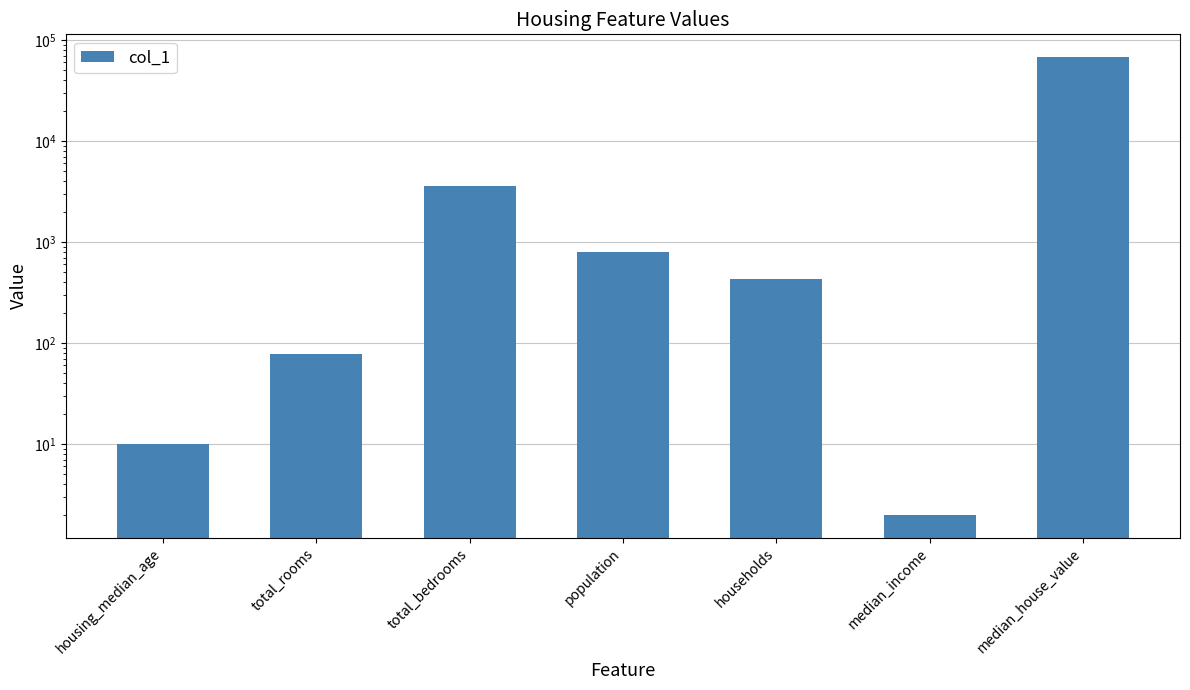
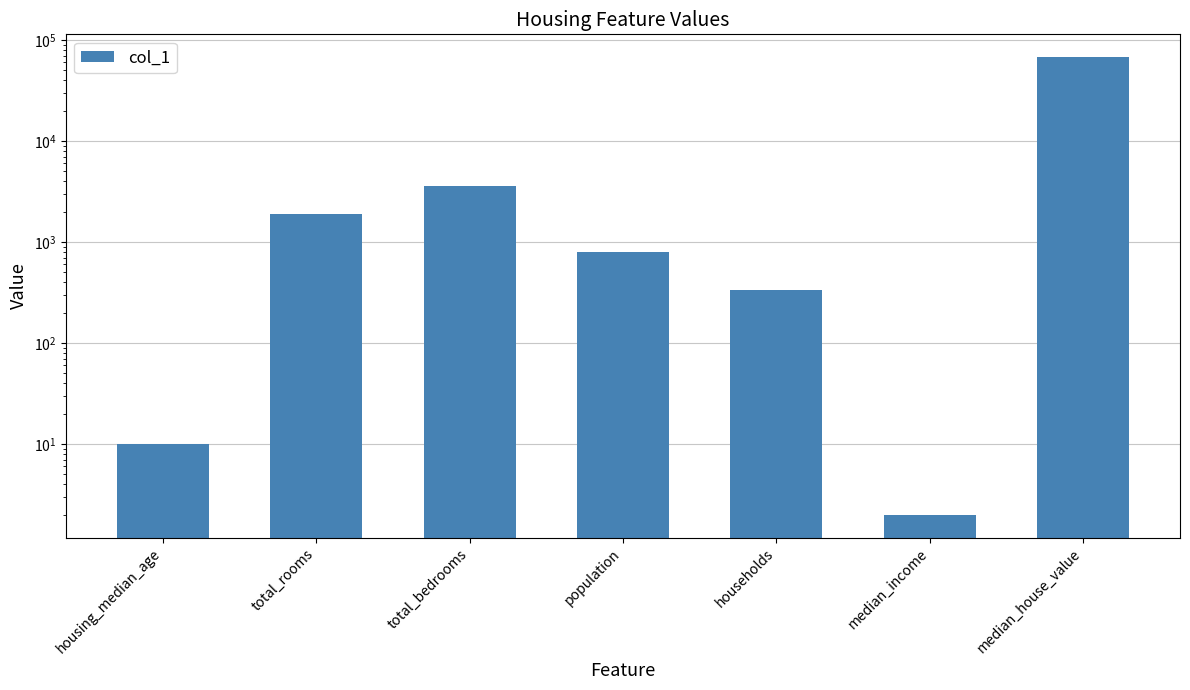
  {
    "housing_median_age": 10,
-   "total_rooms": 80,
+   "total_rooms": 1900,
    "total_bedrooms": 3600,
    "population": 800,
-   "households": 430,
+   "households": 340,
    "median_income": 2,
    "median_house_value": 70000
  }
